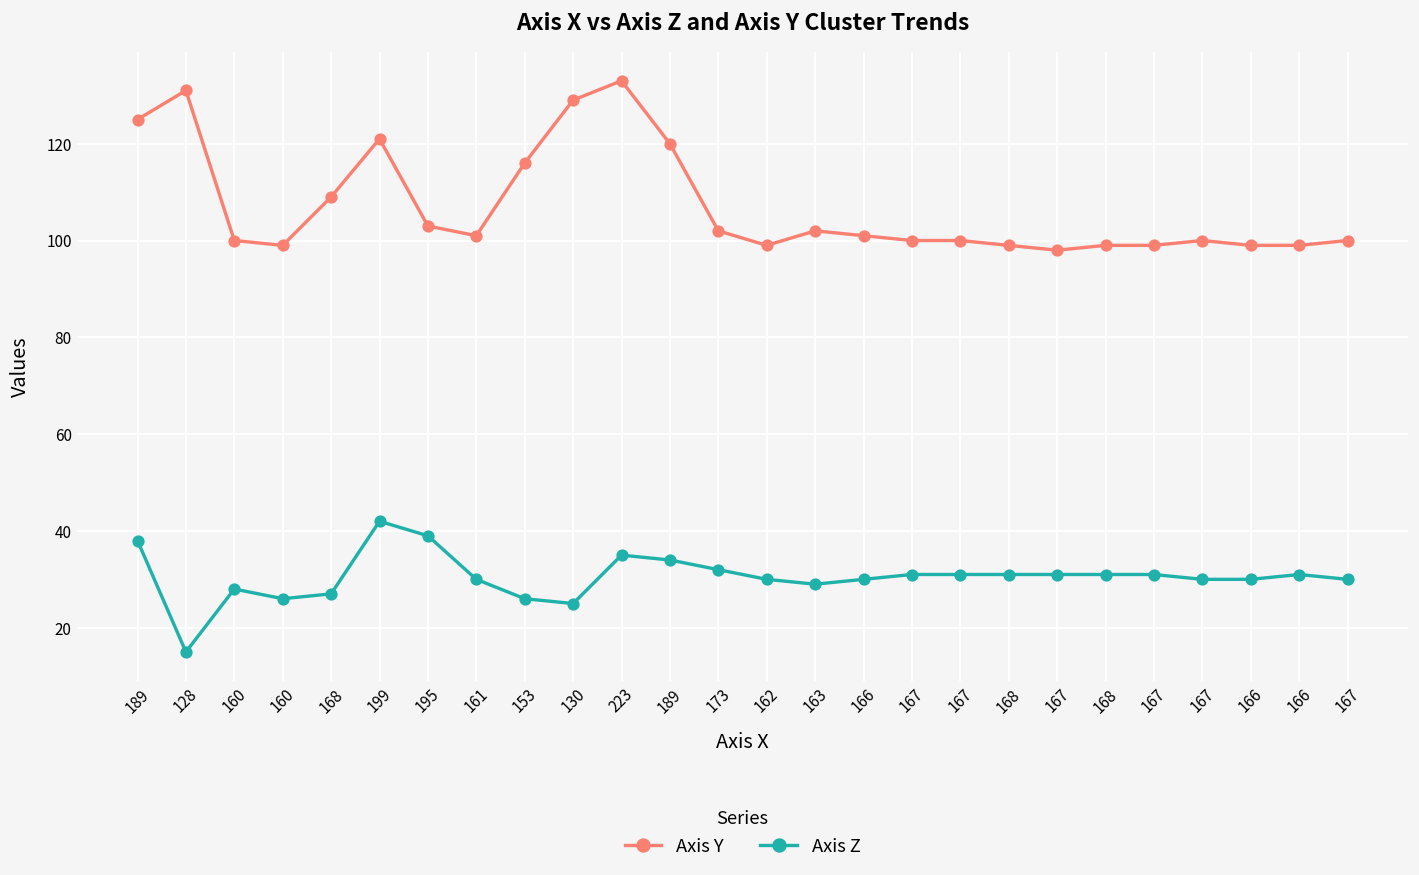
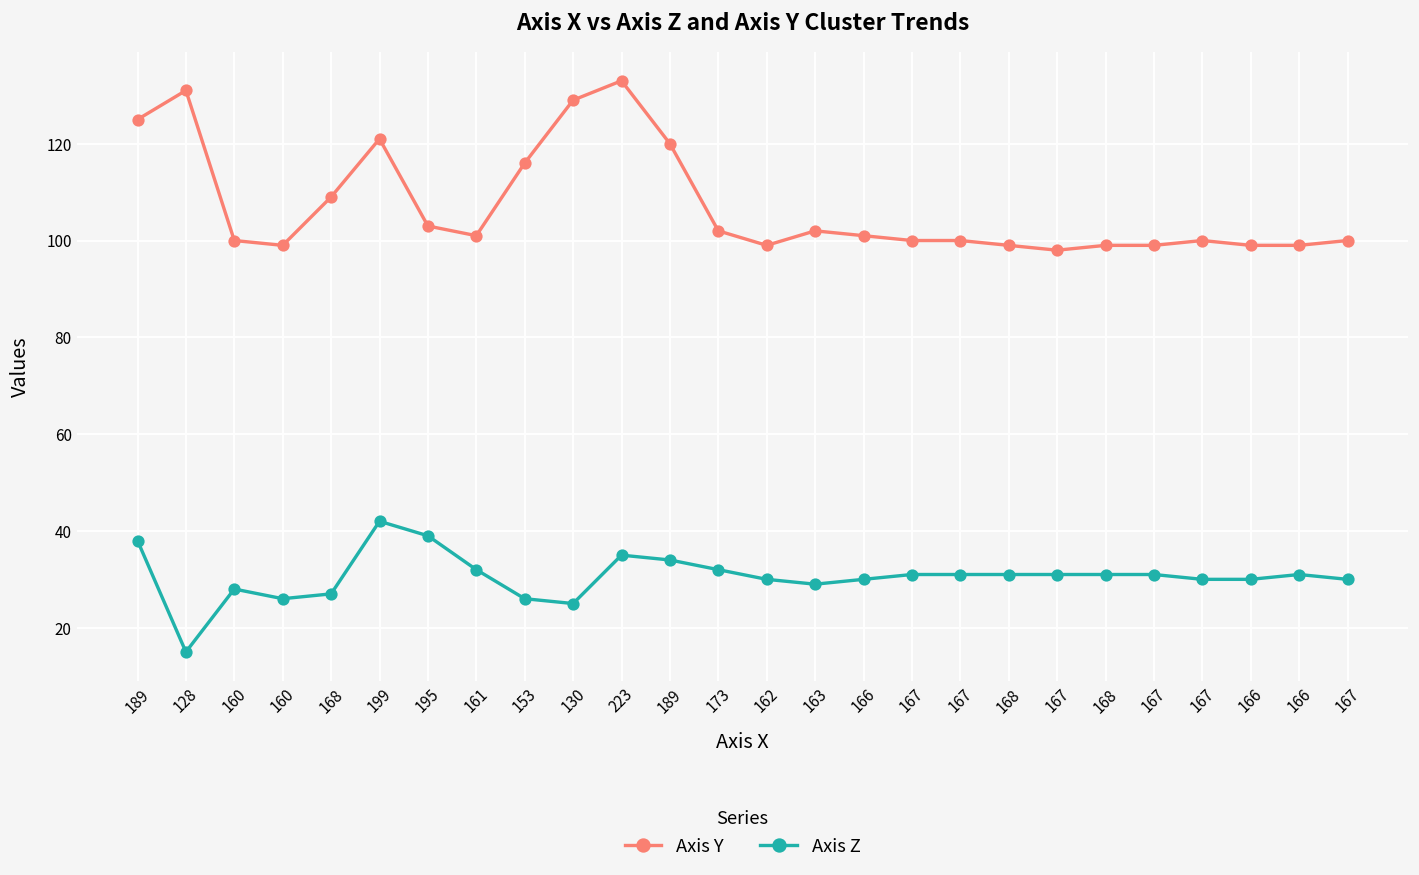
  {
    "Axis Y": {
      "128": 131,
      "199": 121,
      "195": 103,
      "161": 101,
      "153": 116,
      "130": 129,
      "223": 133,
      "173": 102,
      "162": 99,
      "163": 102
    },
    "Axis Z": {
      "128": 15,
      "199": 42,
      "195": 39,
-     "161": 30,
+     "161": 32,
      "153": 26,
      "130": 25,
      "223": 35,
      "173": 32,
      "162": 30,
      "163": 29
    }
  }
